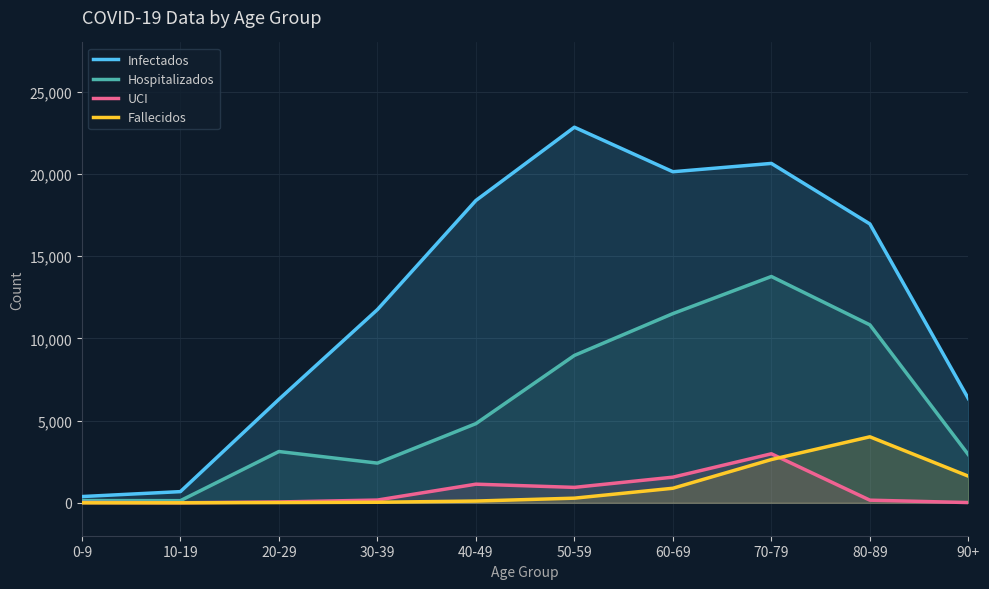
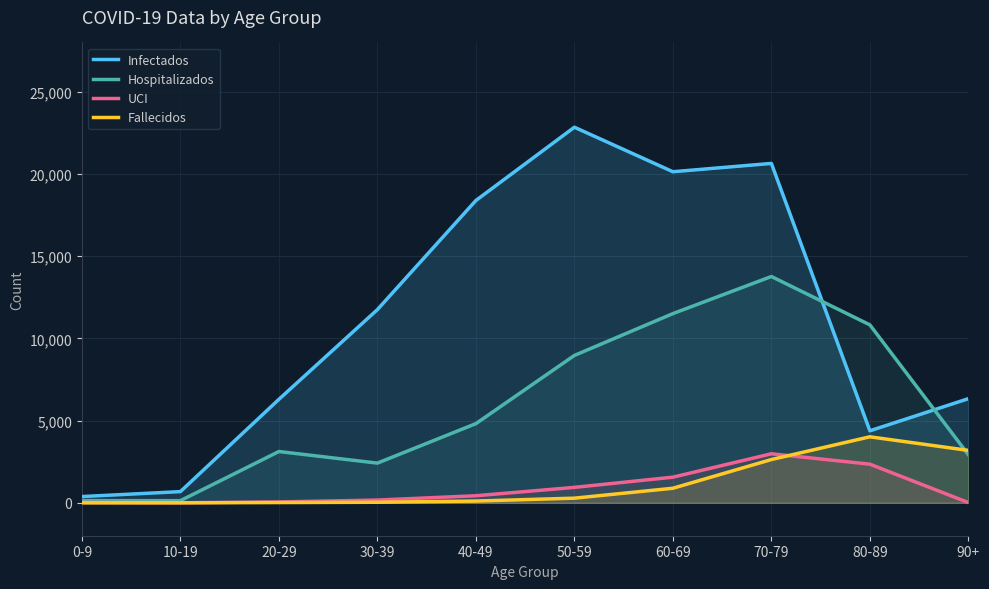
  {
    "Infectados": {
      "0-9": "400",
      "10-19": "700",
      "20-29": "6,300",
      "30-39": "11,800",
      "40-49": "18,400",
      "50-59": "22,800",
      "60-69": "20,100",
      "70-79": "20,600",
-     "80-89": "17,000",
+     "80-89": "4,400",
      "90+": "6,300"
    },
    "Hospitalizados": {
      "20-29": "3,100",
      "30-39": "2,400",
      "40-49": "4,800",
      "50-59": "9,000",
      "60-69": "11,500",
      "70-79": "13,800",
      "80-89": "10,800",
      "90+": "2,900"
    },
    "UCI": {
-     "40-49": "1,100",
+     "40-49": "400",
      "50-59": "900",
      "60-69": "1,600",
      "70-79": "3,000",
-     "80-89": "200",
+     "80-89": "2,400",
      "90+": "0"
    },
    "Fallecidos": {
      "40-49": "100",
      "50-59": "300",
      "60-69": "900",
      "70-79": "2,600",
      "80-89": "4,000",
-     "90+": "1,600"
+     "90+": "3,200"
    }
  }
